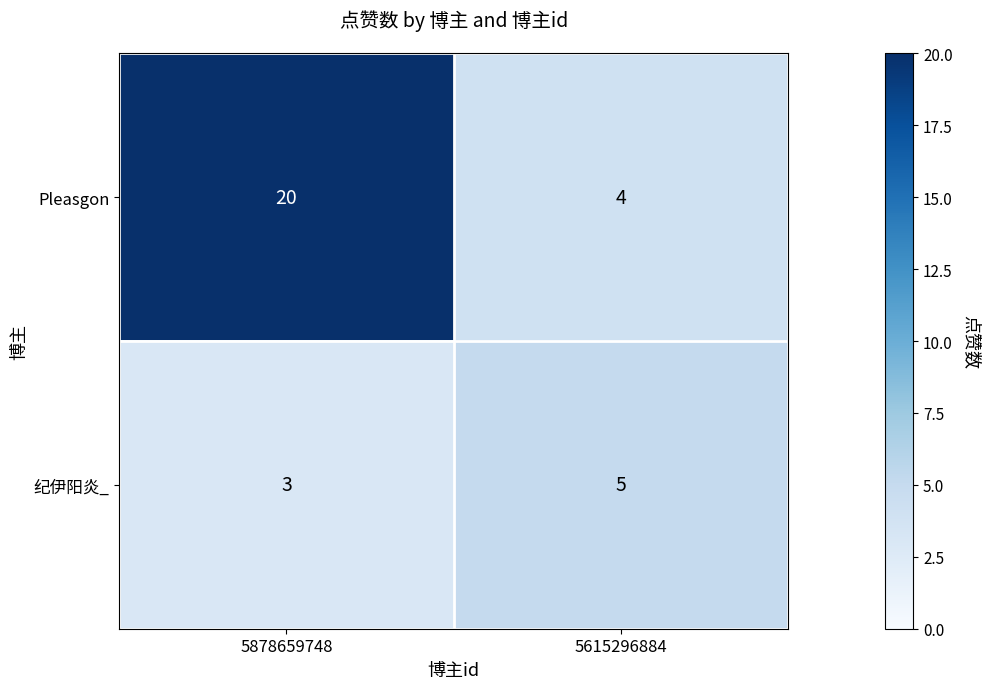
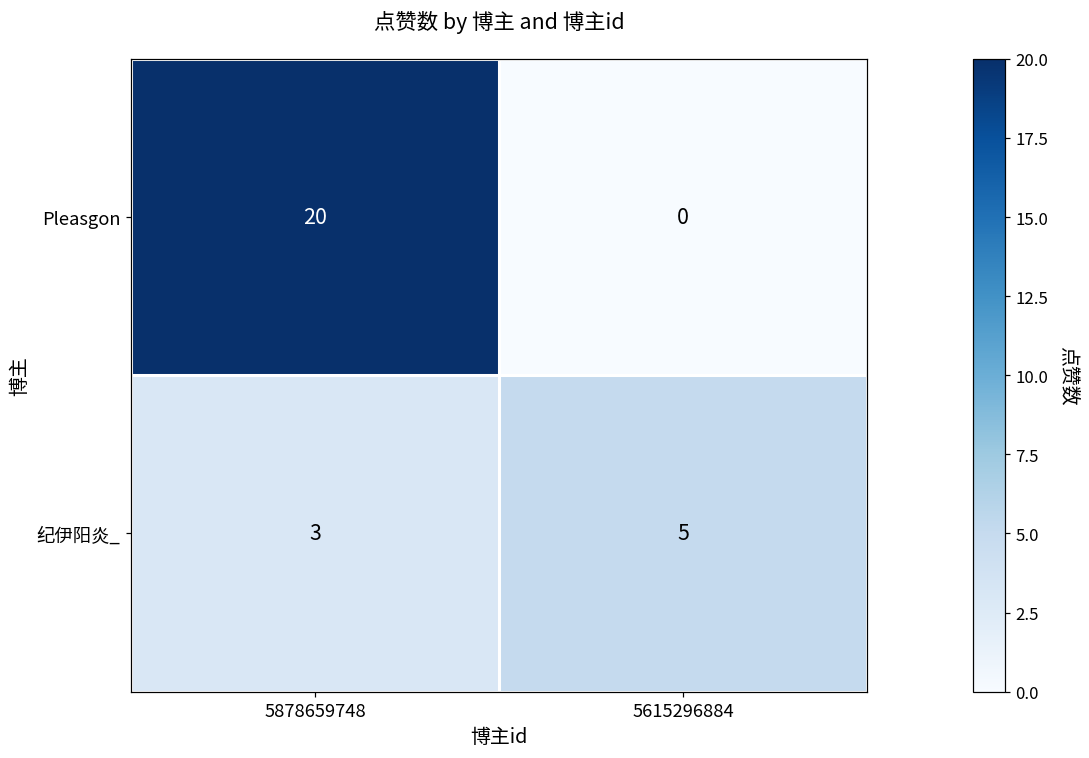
  {
    "Pleasgon": {
      "5878659748": 20,
-     "5615296884": 4
+     "5615296884": 0
    },
    "纪伊阳炎_": {
      "5878659748": 3,
      "5615296884": 5
    }
  }
